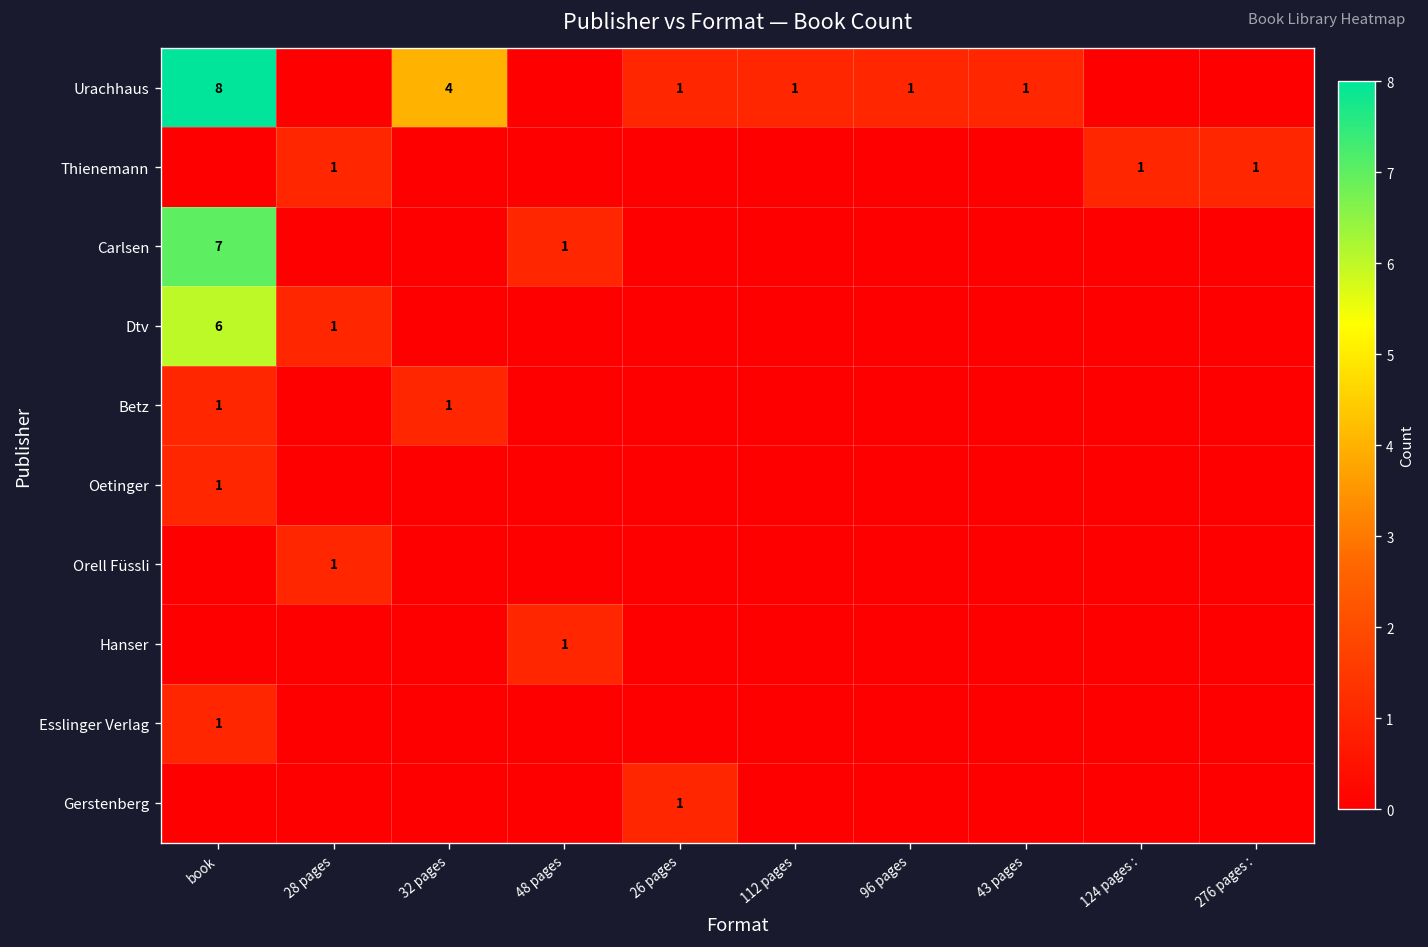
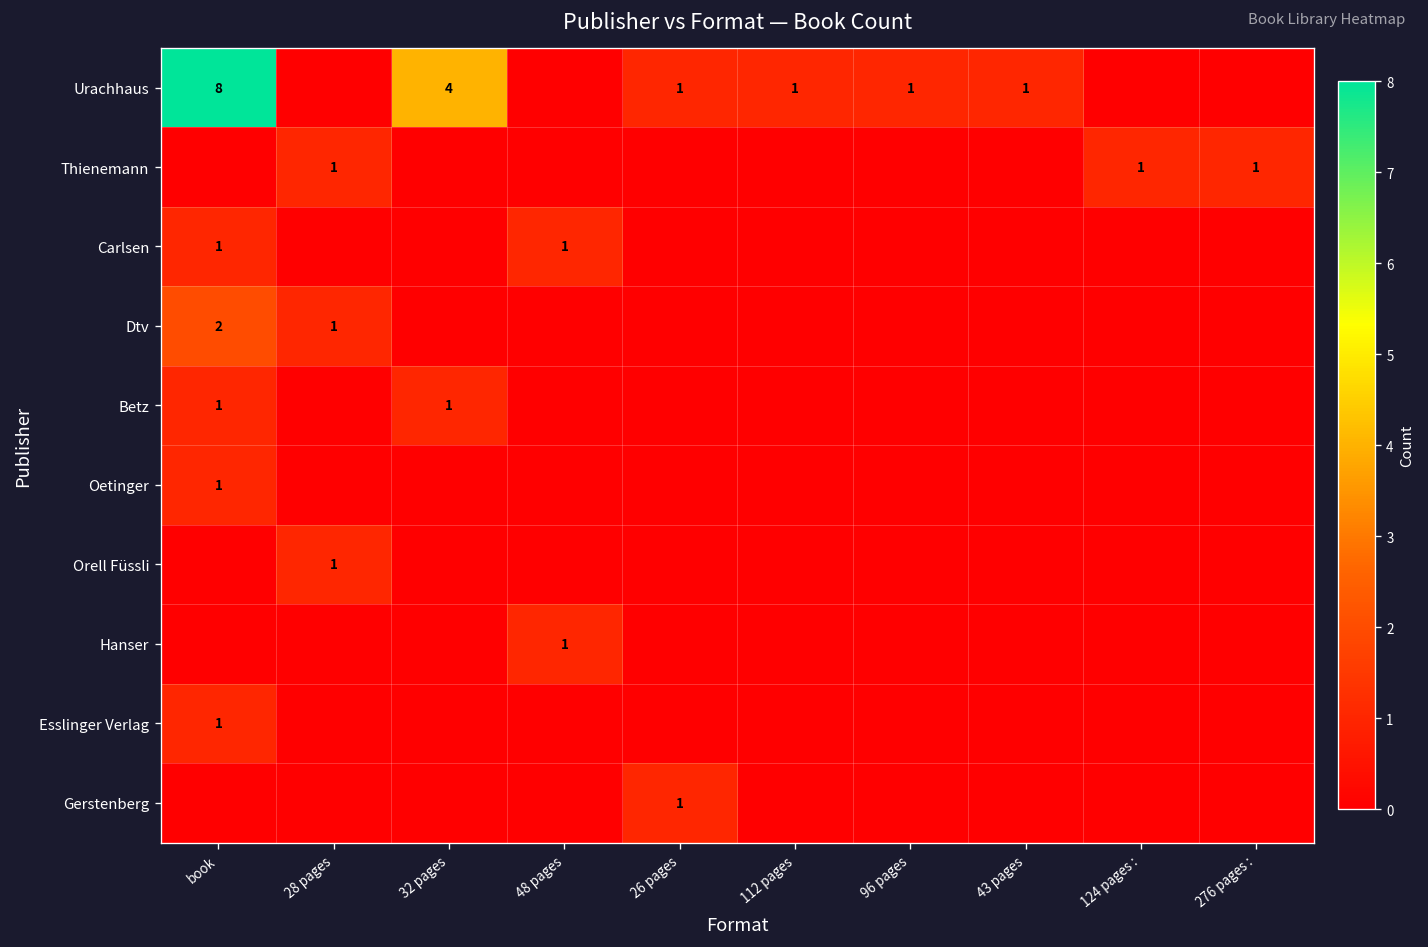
  {
    "Urachhaus": {
      "book": 8,
      "32 pages": 4,
      "26 pages": 1,
      "112 pages": 1,
      "96 pages": 1,
      "43 pages": 1
    },
    "Thienemann": {
      "28 pages": 1,
      "124 pages :": 1,
      "276 pages :": 1
    },
    "Carlsen": {
-     "book": 7,
+     "book": 1,
      "48 pages": 1
    },
    "Dtv": {
-     "book": 6,
+     "book": 2,
      "28 pages": 1
    },
    "Betz": {
      "book": 1,
      "32 pages": 1
    },
    "Oetinger": {
      "book": 1
    },
    "Orell Füssli": {
      "28 pages": 1
    },
    "Hanser": {
      "48 pages": 1
    },
    "Esslinger Verlag": {
      "book": 1
    },
    "Gerstenberg": {
      "26 pages": 1
    }
  }
